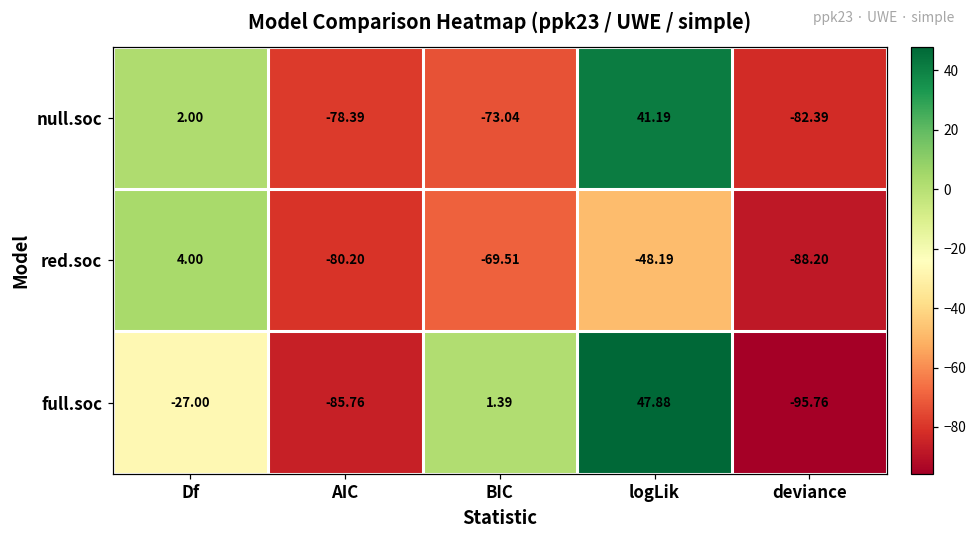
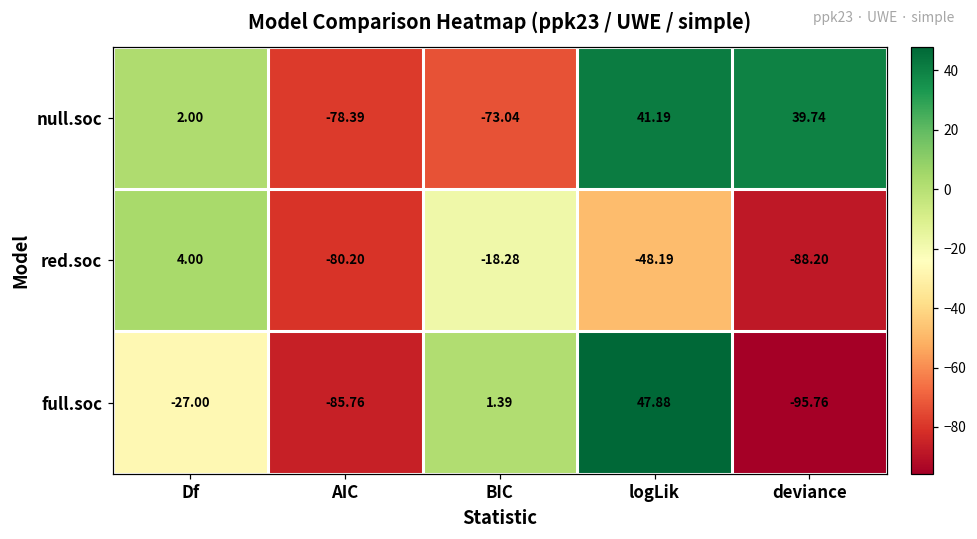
  {
    "null.soc": {
      "Df": 2.00,
      "AIC": -78.39,
      "BIC": -73.04,
      "logLik": 41.19,
-     "deviance": -82.39
+     "deviance": 39.74
    },
    "red.soc": {
      "Df": 4.00,
      "AIC": -80.20,
-     "BIC": -69.51,
+     "BIC": -18.28,
      "logLik": -48.19,
      "deviance": -88.20
    },
    "full.soc": {
      "Df": -27.00,
      "AIC": -85.76,
      "BIC": 1.39,
      "logLik": 47.88,
      "deviance": -95.76
    }
  }
